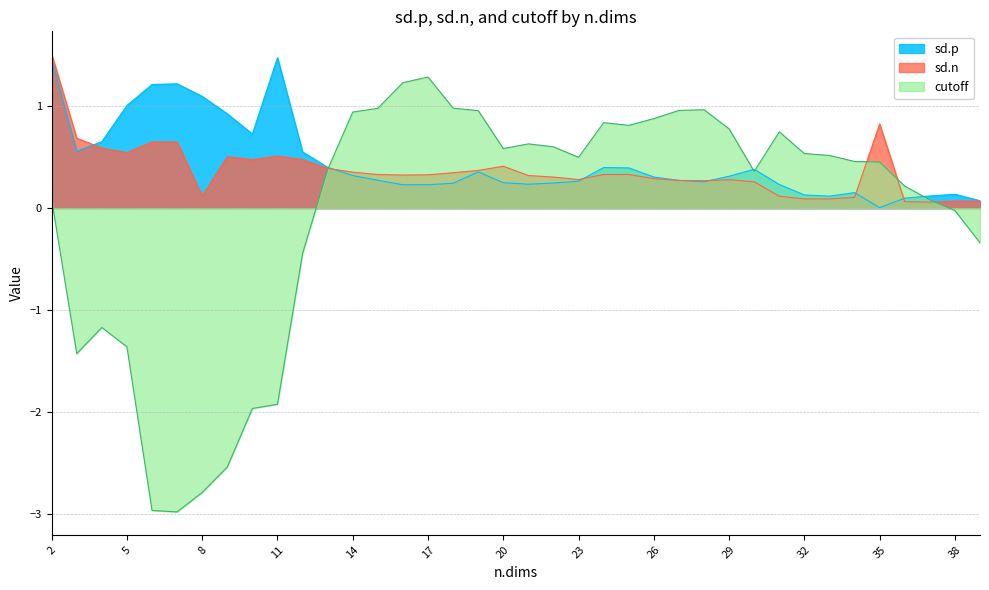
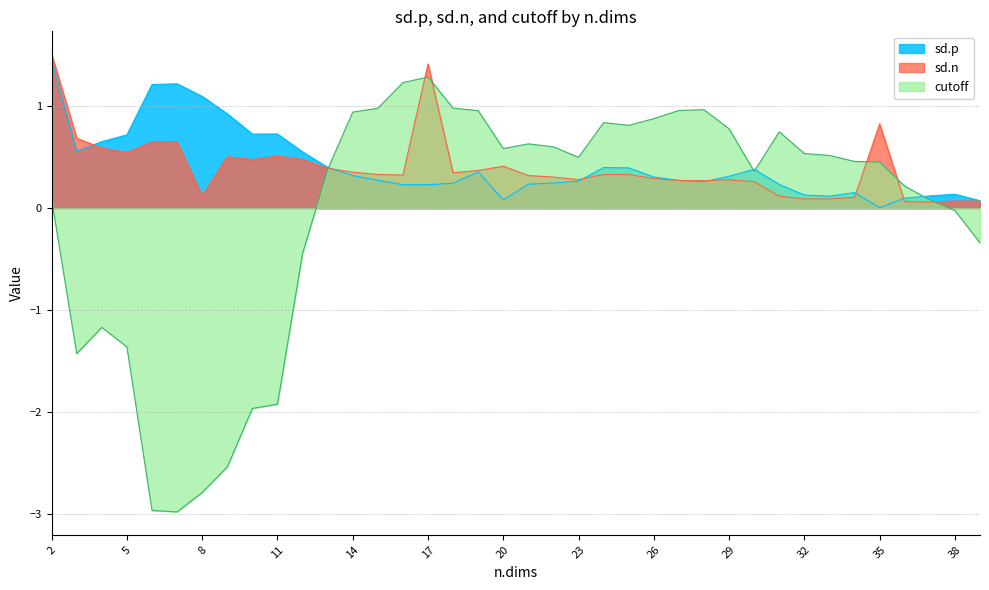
  {
    "sd.p": {
      "2": 1.46,
-     "5": 1.01,
+     "5": 0.72,
      "8": 1.10,
-     "11": 1.48,
+     "11": 0.73,
      "14": 0.32,
      "17": 0.23,
-     "20": 0.25,
+     "20": 0.08,
      "29": 0.31,
      "32": 0.13,
      "35": 0.01,
      "38": 0.14
    },
    "sd.n": {
      "2": 1.51,
      "5": 0.55,
      "8": 0.12,
      "11": 0.51,
      "14": 0.35,
-     "17": 0.33,
+     "17": 1.42,
      "20": 0.41,
      "29": 0.28,
      "32": 0.09,
      "35": 0.83,
      "38": 0.07
    }
  }
